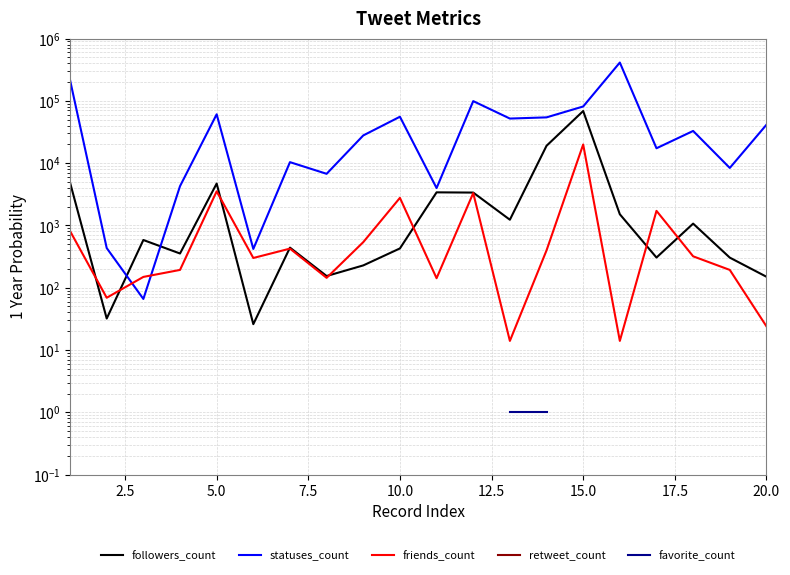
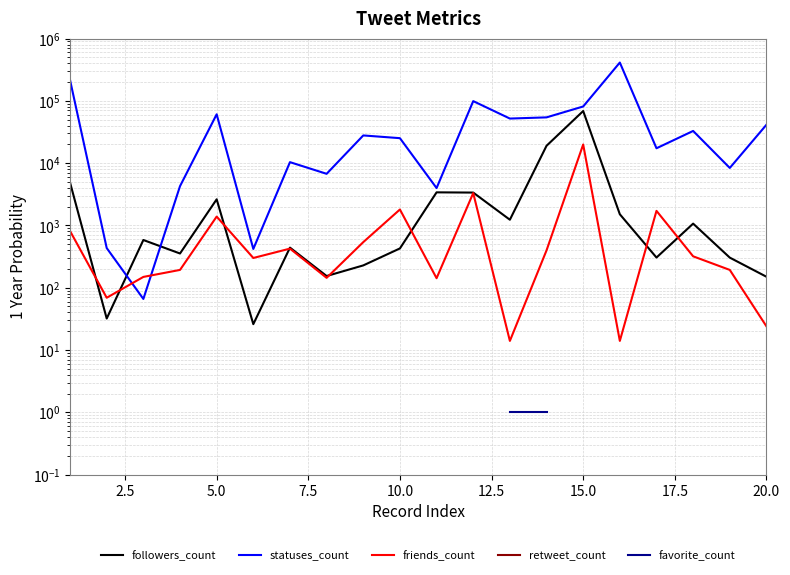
  {
    "followers_count": {
-     "5.0": 5000,
+     "5.0": 2600,
      "10.0": 400,
      "15.0": 70000,
      "20.0": 150
    },
    "statuses_count": {
      "5.0": 60000,
-     "10.0": 60000,
+     "10.0": 25000,
      "15.0": 80000,
      "20.0": 40000
    },
    "friends_count": {
-     "5.0": 4000,
-     "10.0": 3000,
+     "5.0": 1400,
+     "10.0": 1800,
      "15.0": 20000,
      "20.0": 24
    },
    "retweet_count": {
      "20.0": 1
    }
  }
